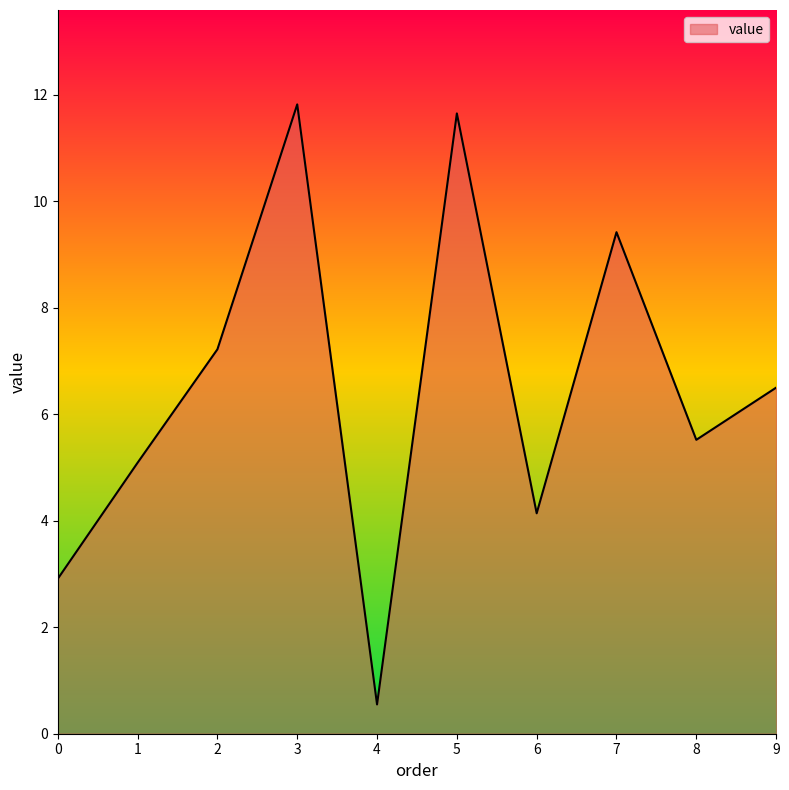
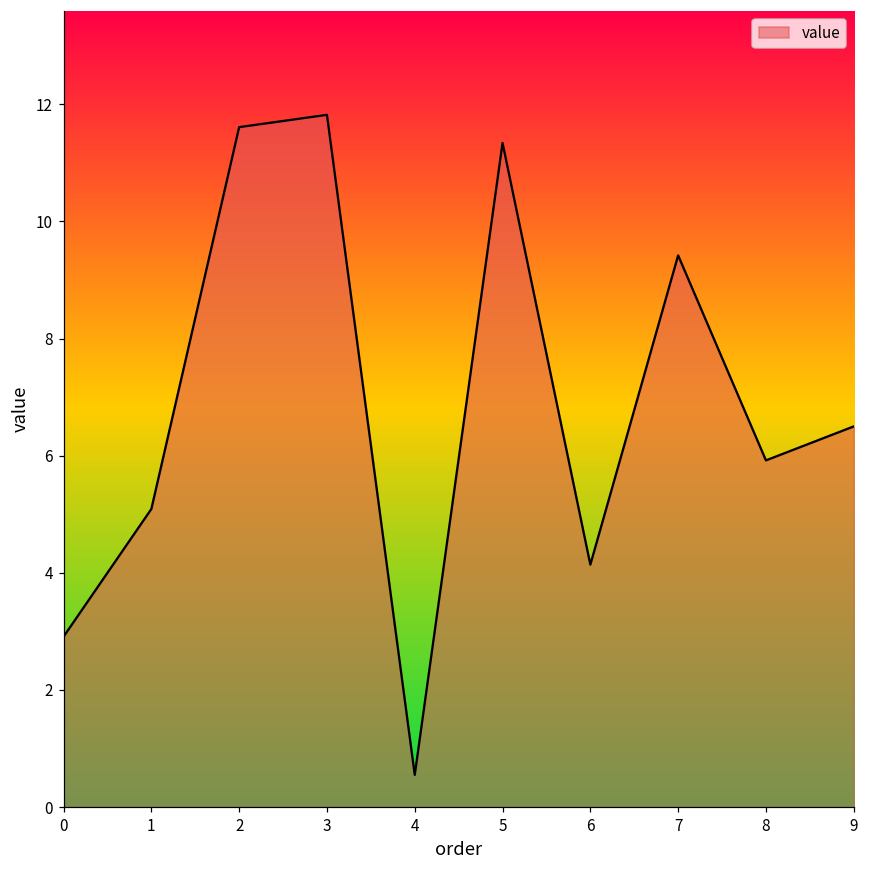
  {
    "0": 2.9,
    "1": 5.1,
-   "2": 7.2,
+   "2": 11.6,
    "3": 11.8,
    "4": 0.6,
-   "5": 11.7,
+   "5": 11.3,
    "6": 4.1,
    "7": 9.4,
-   "8": 5.5,
+   "8": 5.9,
    "9": 6.5
  }
